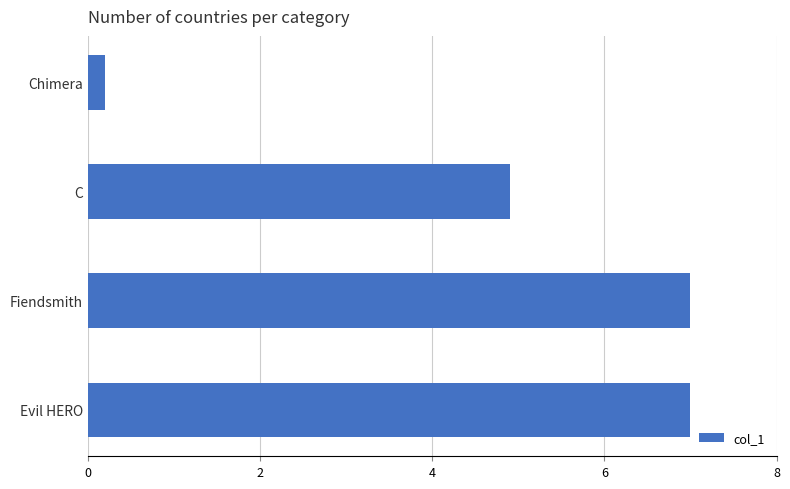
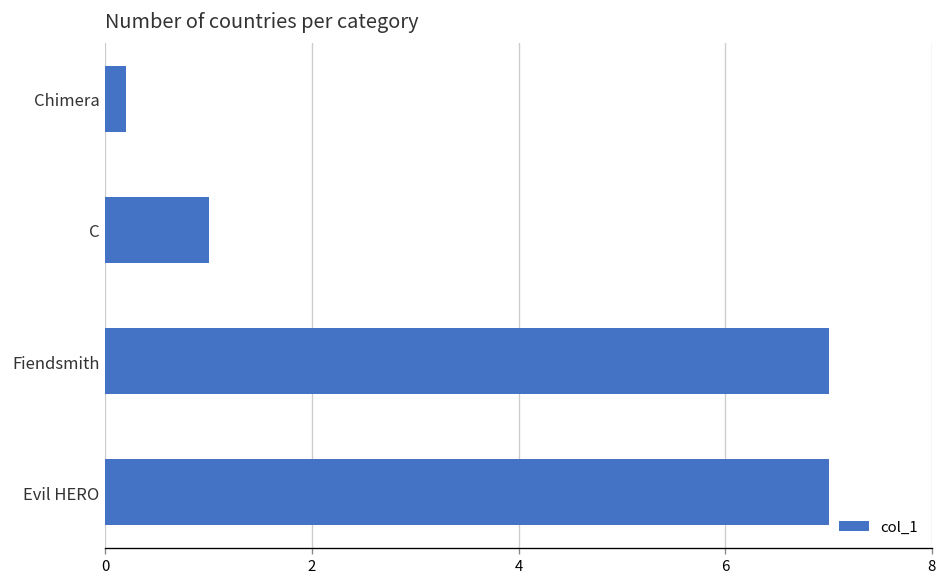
  {
    "Chimera": 0.2,
-   "C": 4.9,
+   "C": 1.0,
    "Fiendsmith": 7.0,
    "Evil HERO": 7.0
  }
